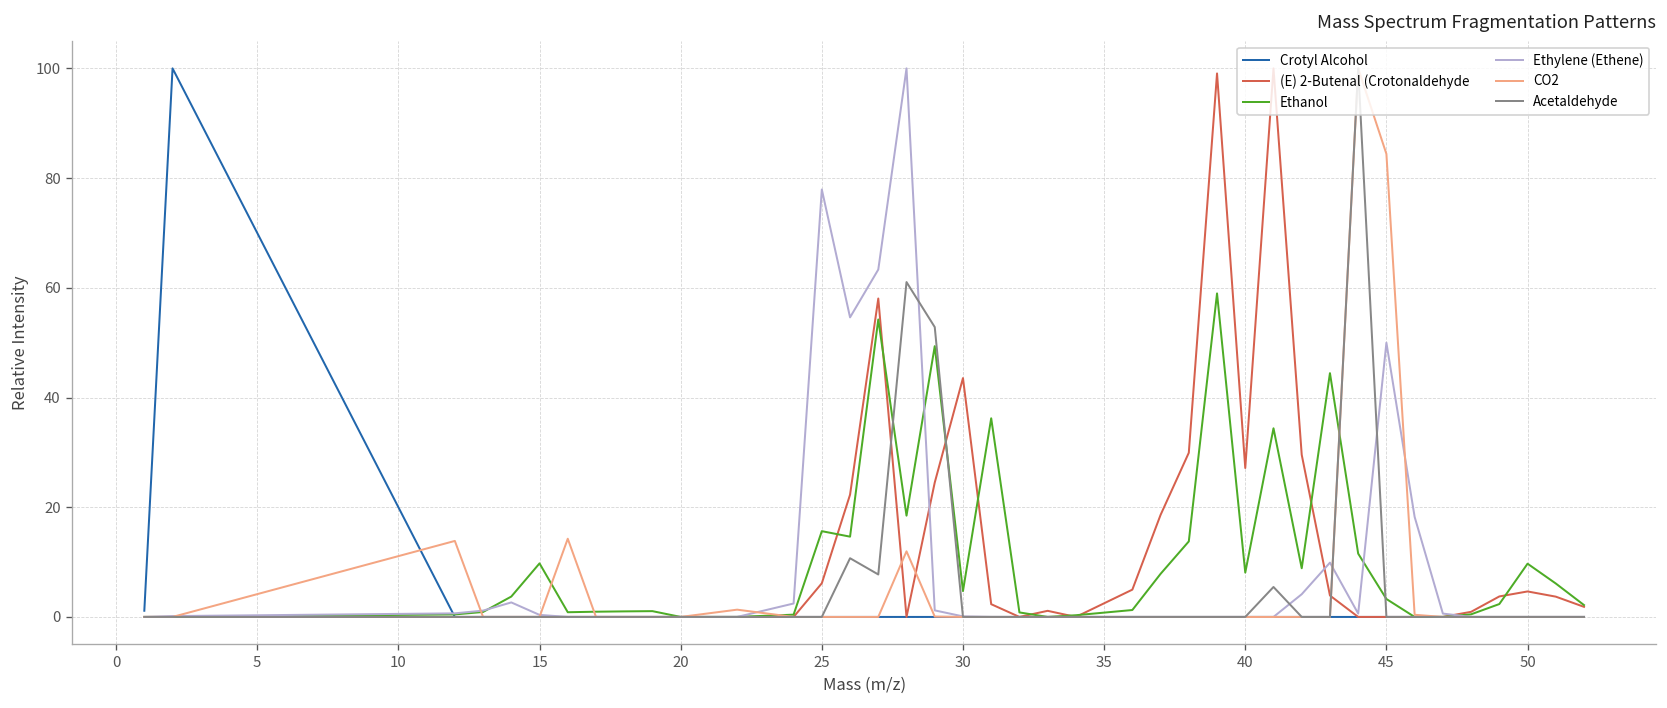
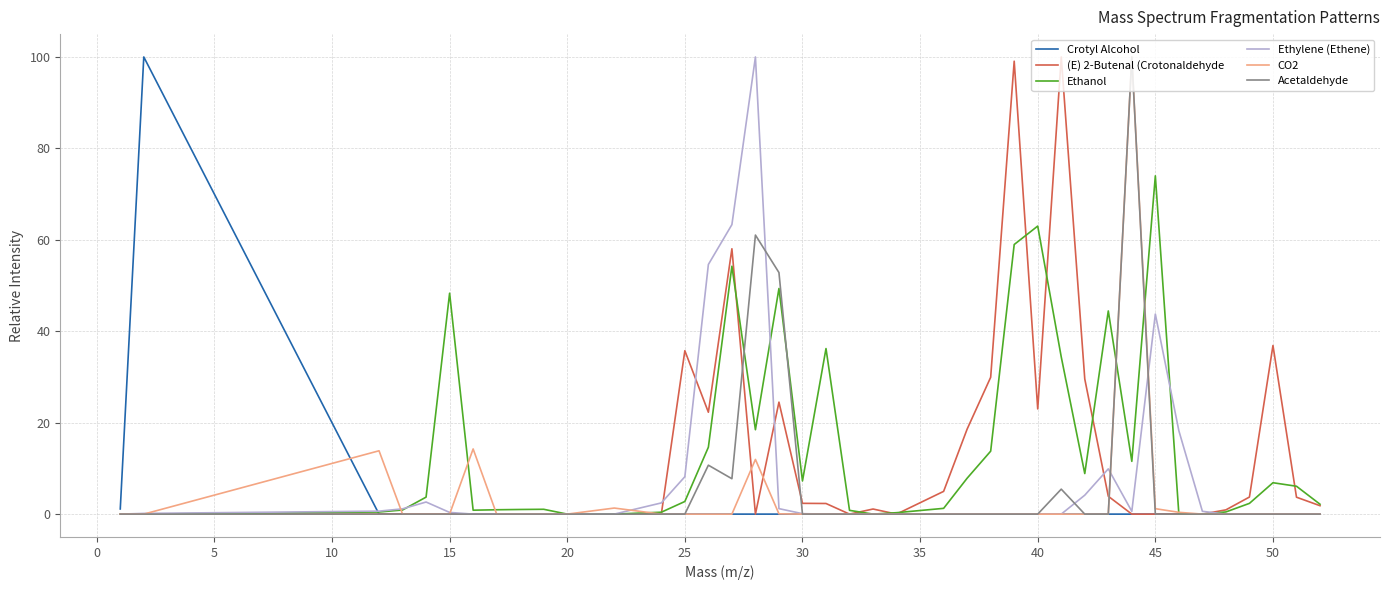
  {
    "(E) 2-Butenal (Crotonaldehyde": {
-     "25": 6,
-     "30": 44,
-     "40": 27,
-     "50": 5
+     "25": 36,
+     "30": 2,
+     "40": 23,
+     "50": 37
    },
    "Ethanol": {
-     "15": 10,
-     "25": 16,
-     "30": 5,
-     "40": 8,
-     "45": 3,
-     "50": 10
+     "15": 48,
+     "25": 3,
+     "30": 7,
+     "40": 63,
+     "45": 74,
+     "50": 7
    },
    "Ethylene (Ethene)": {
-     "25": 78,
-     "45": 50
+     "25": 8,
+     "45": 44
    },
    "CO2": {
-     "45": 84
+     "45": 1
    }
  }
